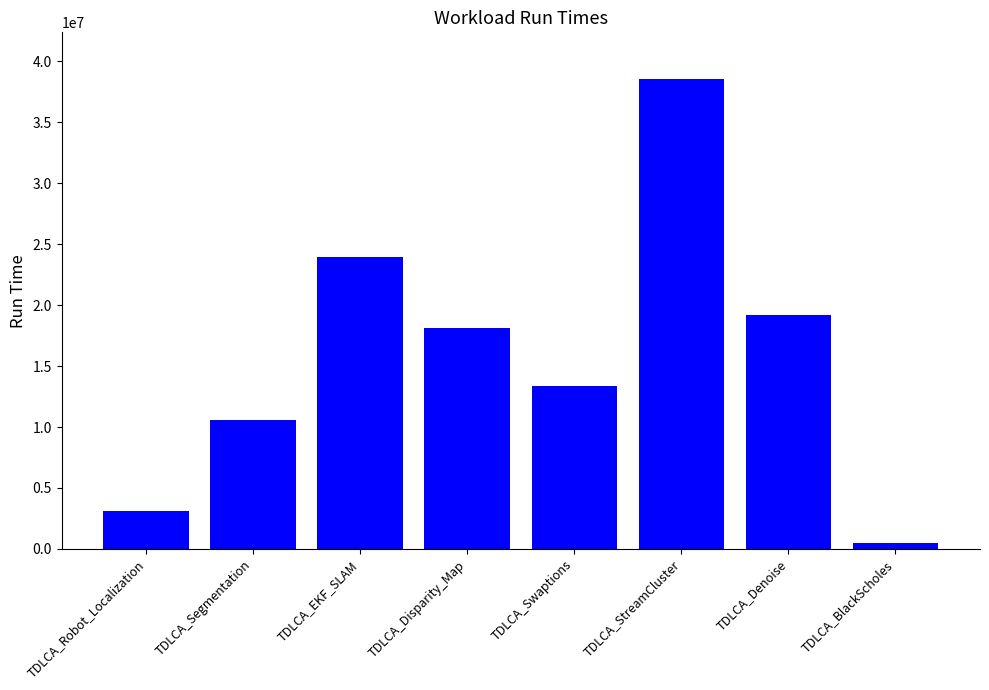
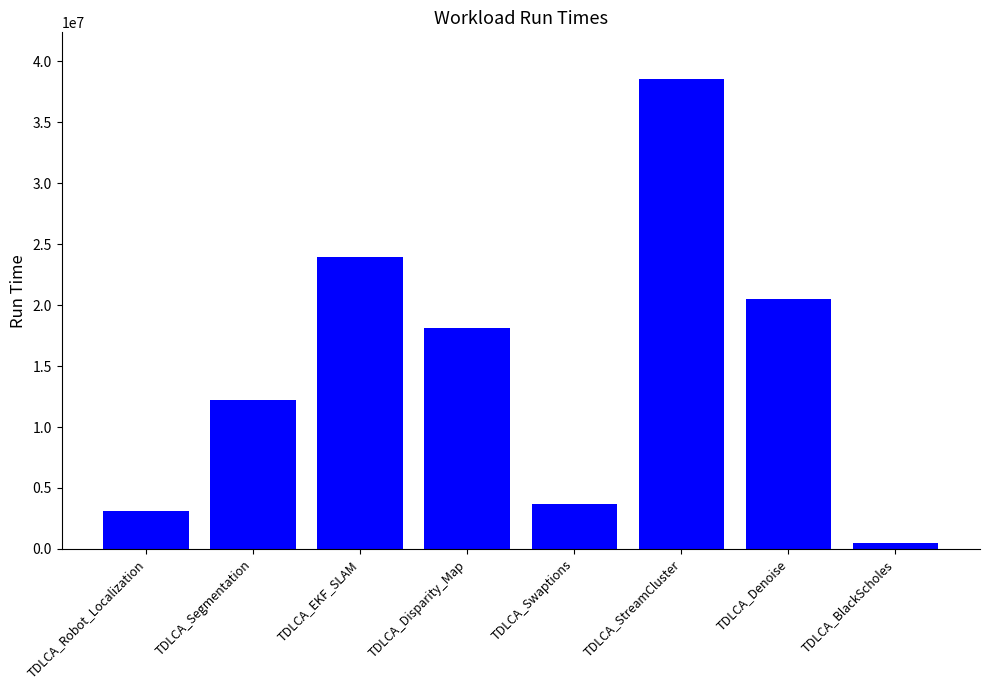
  {
    "TDLCA_Robot_Localization": 3100000,
-   "TDLCA_Segmentation": 10600000,
+   "TDLCA_Segmentation": 12200000,
    "TDLCA_EKF_SLAM": 23900000,
    "TDLCA_Disparity_Map": 18100000,
-   "TDLCA_Swaptions": 13400000,
+   "TDLCA_Swaptions": 3700000,
    "TDLCA_StreamCluster": 38500000,
-   "TDLCA_Denoise": 19200000,
+   "TDLCA_Denoise": 20500000,
    "TDLCA_BlackScholes": 500000
  }
